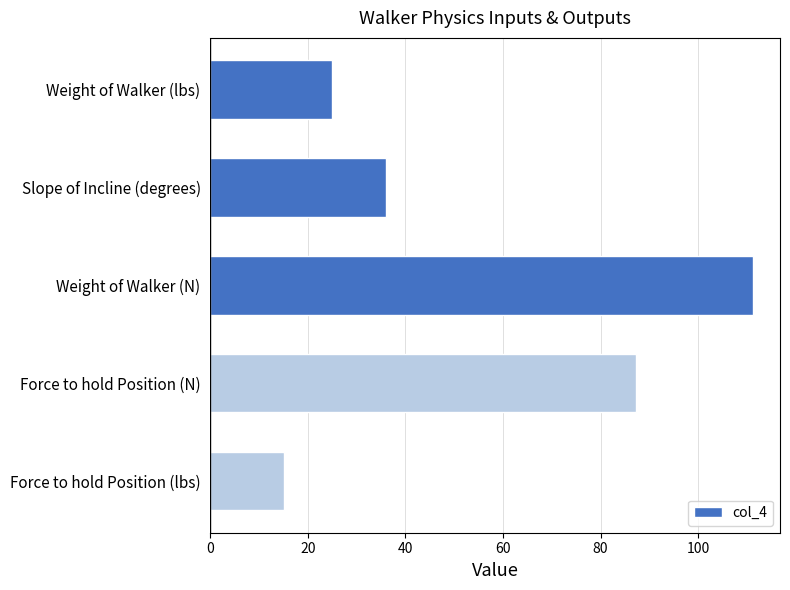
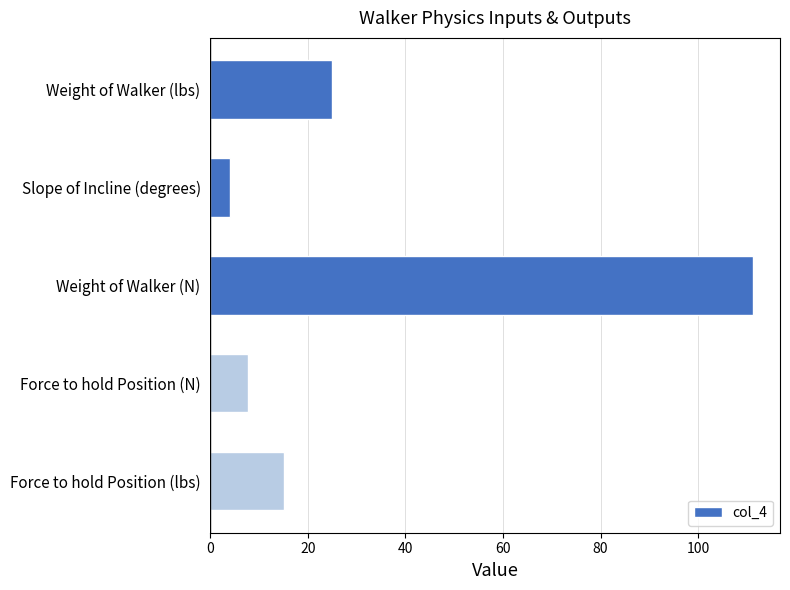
  {
    "Weight of Walker (lbs)": 25,
-   "Slope of Incline (degrees)": 36,
+   "Slope of Incline (degrees)": 4,
    "Weight of Walker (N)": 111,
-   "Force to hold Position (N)": 87,
+   "Force to hold Position (N)": 8,
    "Force to hold Position (lbs)": 15
  }
